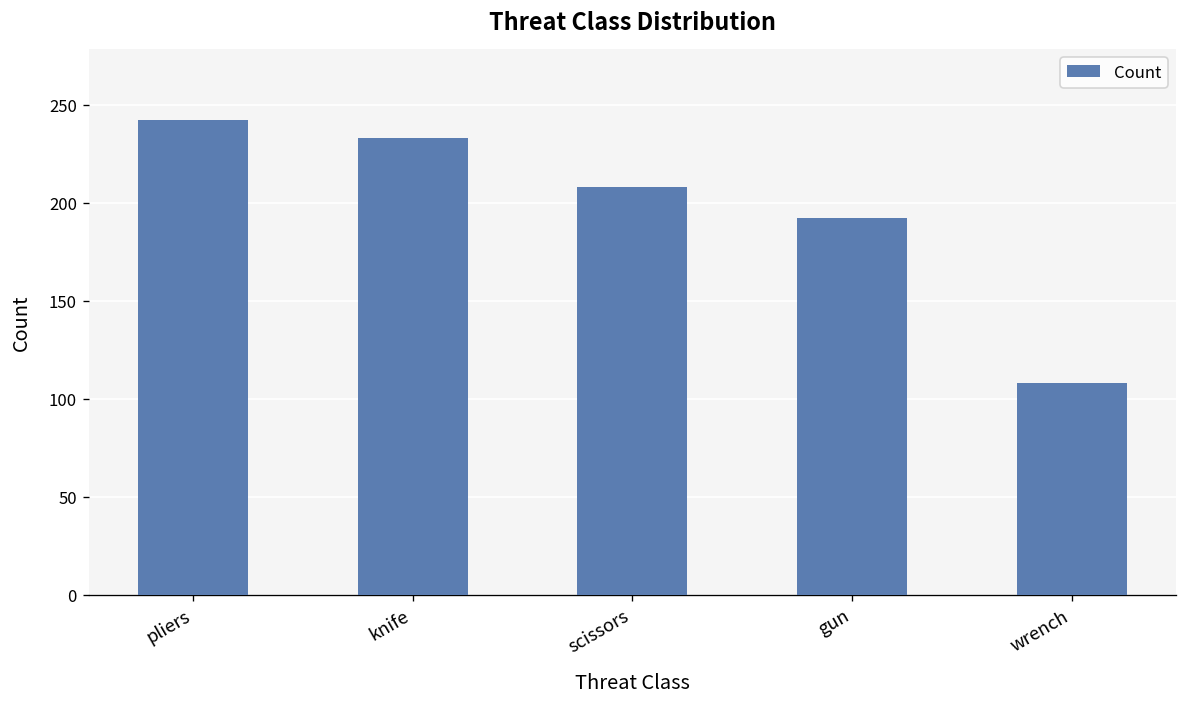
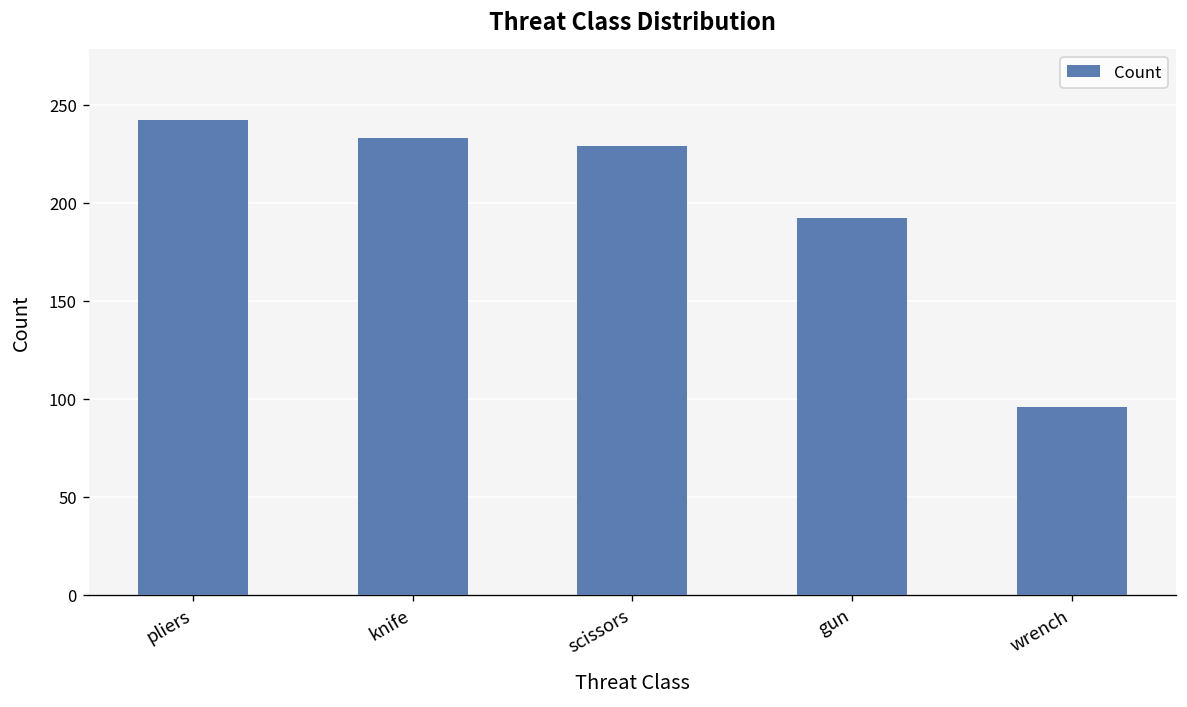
  {
    "pliers": 242,
    "knife": 233,
-   "scissors": 208,
+   "scissors": 229,
    "gun": 192,
-   "wrench": 108
+   "wrench": 96
  }
